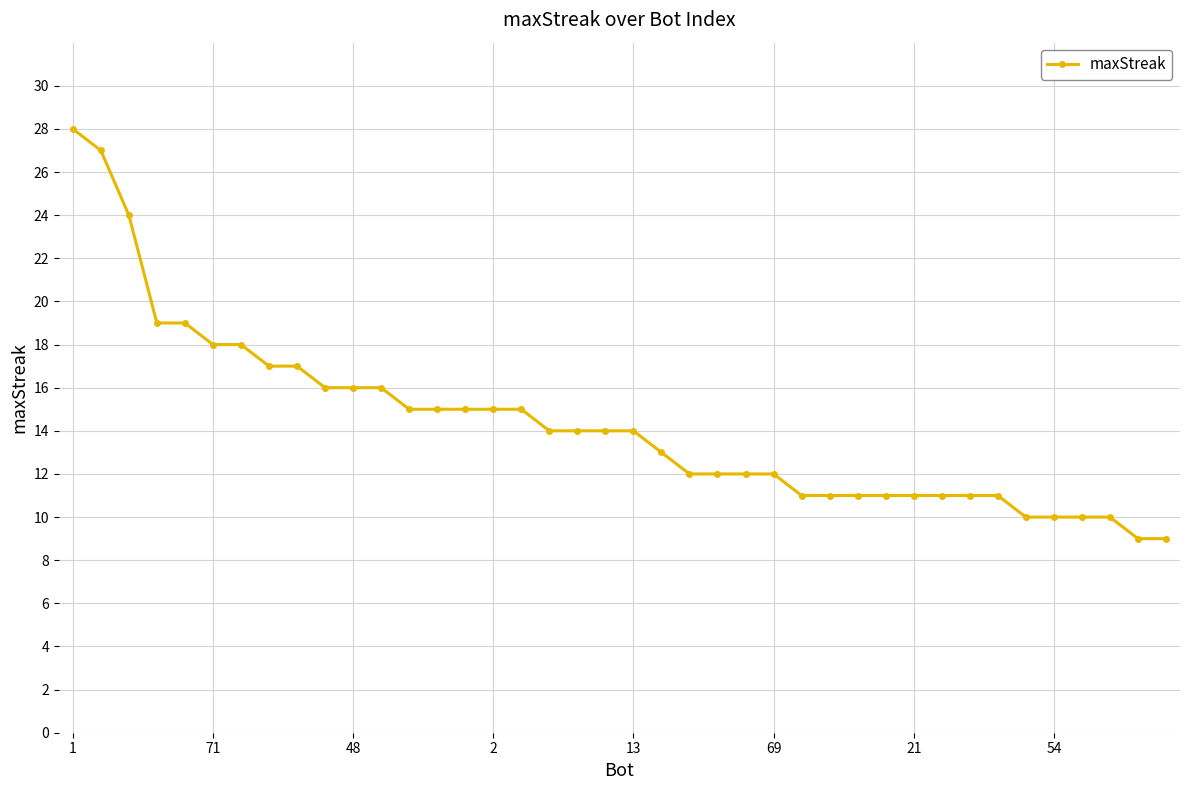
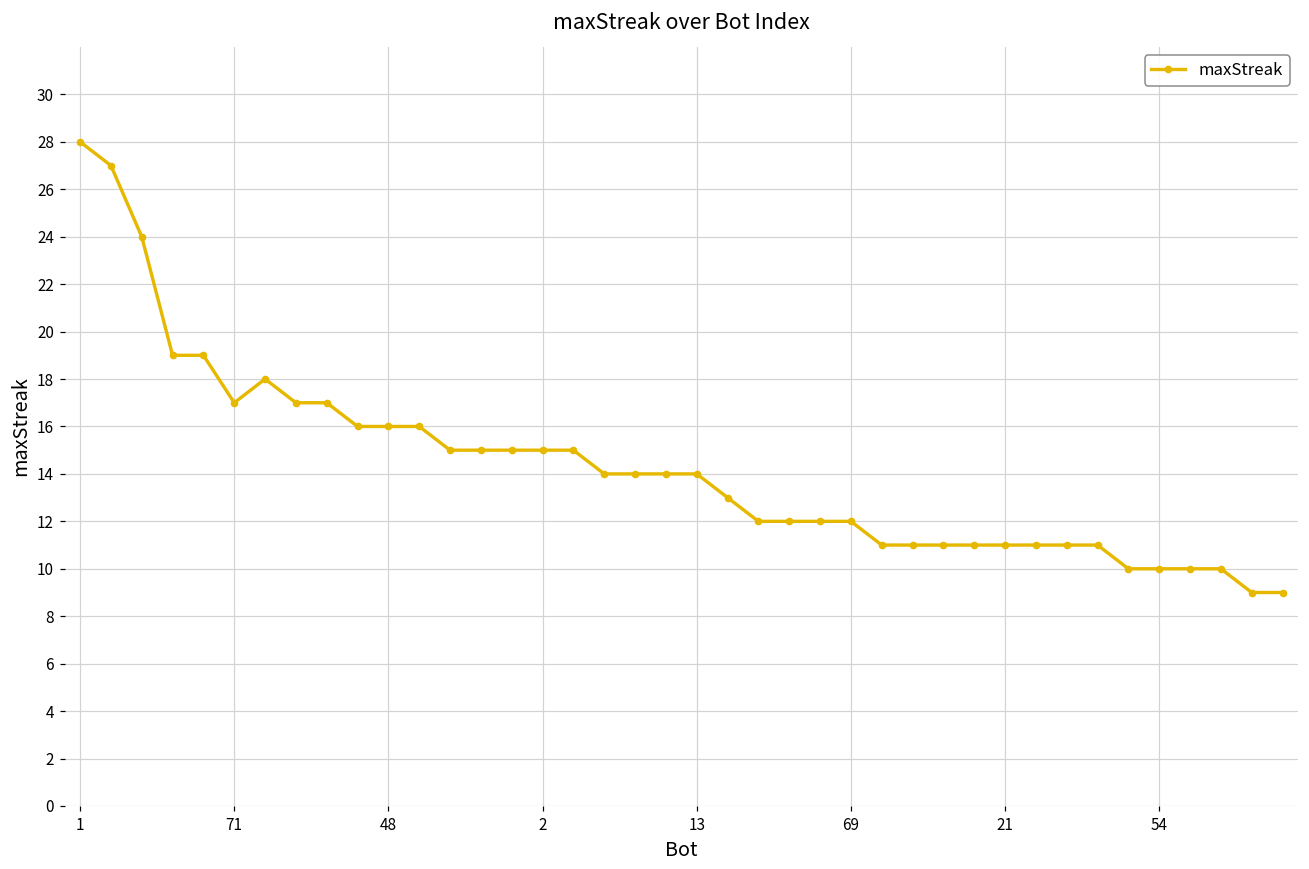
  {
-   "71": 18,
+   "71": 17,
    "48": 16,
    "69": 12,
    "54": 10
  }
